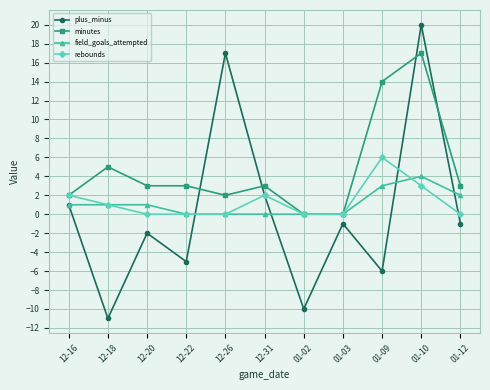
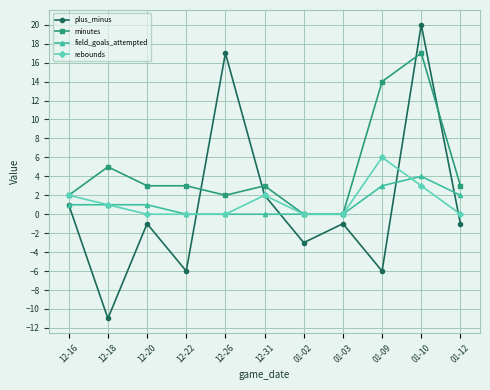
  {
    "plus_minus": {
      "12-18": -11,
-     "12-20": -2,
-     "12-22": -5,
+     "12-20": -1,
+     "12-22": -6,
      "12-26": 17,
-     "01-02": -10,
+     "01-02": -3,
      "01-03": -1,
      "01-09": -6,
      "01-10": 20,
      "01-12": -1
    }
  }
